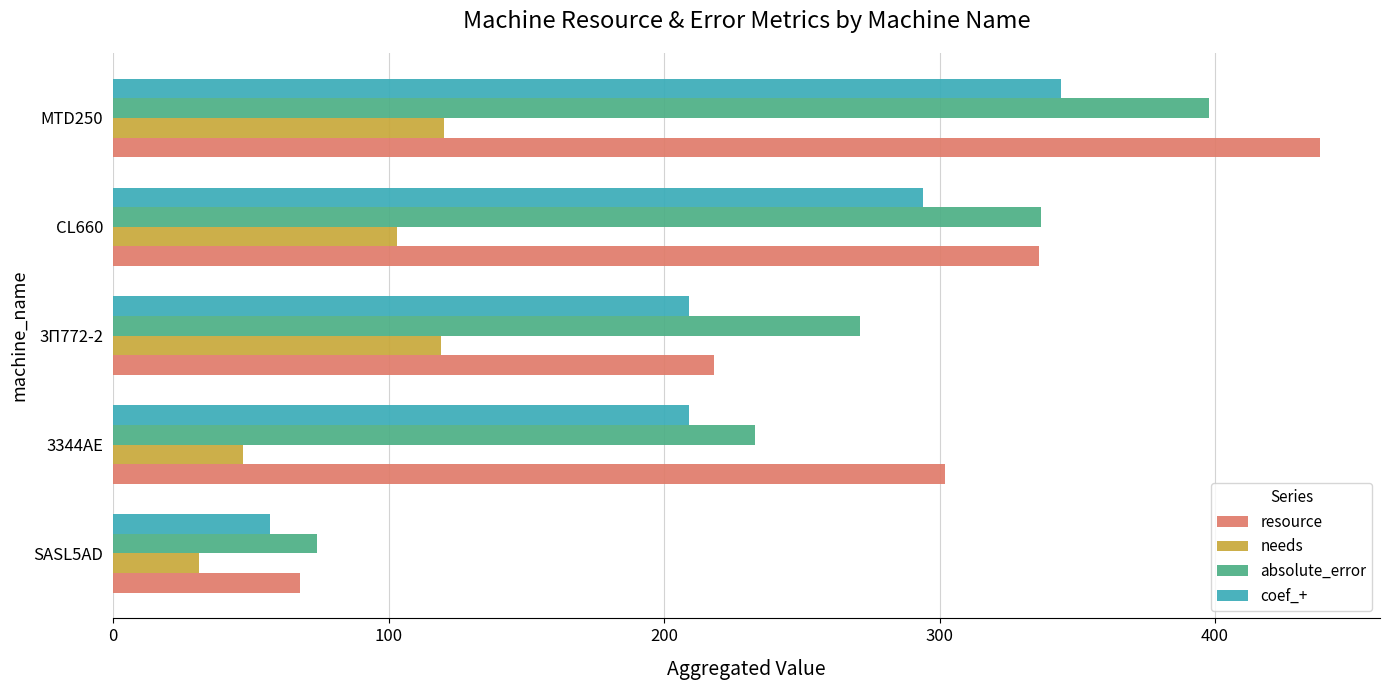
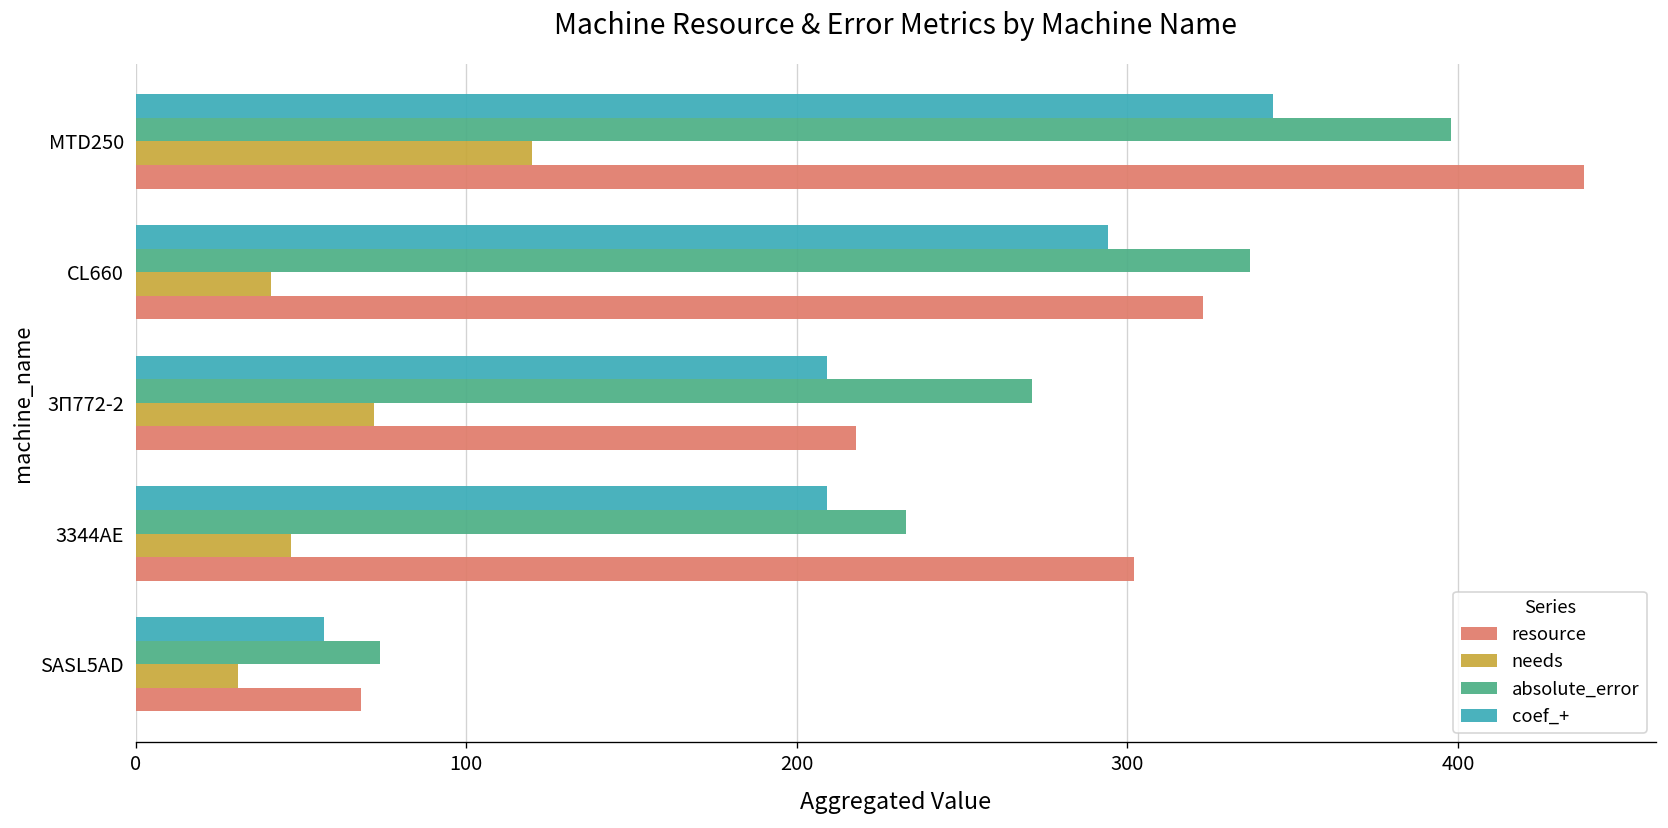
  {
    "resource": {
      "MTD250": 438,
-     "CL660": 336,
+     "CL660": 323,
      "3П772-2": 218,
      "3344АЕ": 302,
      "SASL5AD": 68
    },
    "needs": {
      "MTD250": 120,
-     "CL660": 103,
-     "3П772-2": 119,
+     "CL660": 41,
+     "3П772-2": 72,
      "3344АЕ": 47,
      "SASL5AD": 31
    }
  }
